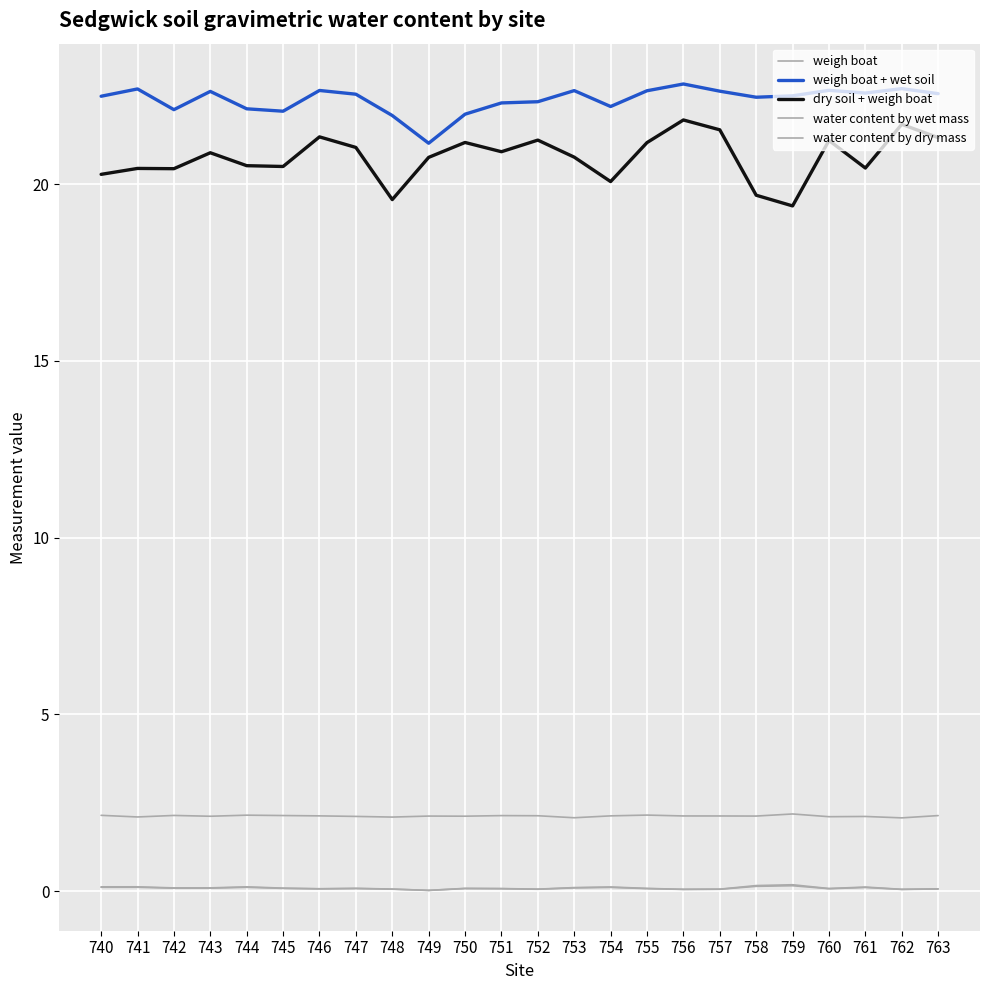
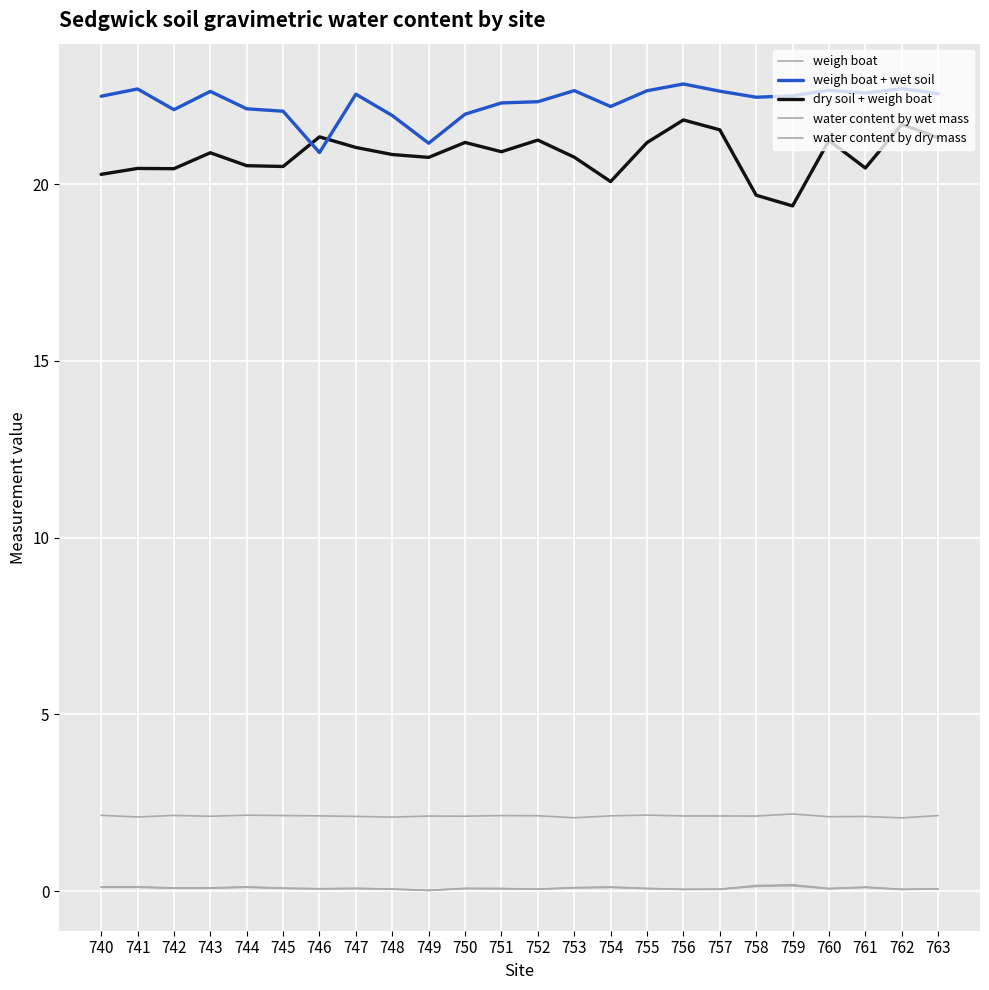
  {
    "weigh boat + wet soil": {
      "740": 22.5,
      "741": 22.7,
      "742": 22.1,
      "743": 22.6,
      "744": 22.1,
      "745": 22.1,
-     "746": 22.7,
+     "746": 20.9,
      "747": 22.5,
      "748": 21.9,
      "749": 21.2,
      "750": 22.0,
      "751": 22.3,
      "752": 22.3,
      "753": 22.6,
      "754": 22.2,
      "755": 22.6,
      "756": 22.8,
      "757": 22.6,
      "758": 22.5
    },
    "dry soil + weigh boat": {
      "740": 20.3,
      "741": 20.4,
      "742": 20.4,
      "743": 20.9,
      "744": 20.5,
      "745": 20.5,
      "746": 21.3,
      "747": 21.0,
-     "748": 19.6,
+     "748": 20.8,
      "749": 20.8,
      "750": 21.2,
      "751": 20.9,
      "752": 21.2,
      "753": 20.8,
      "754": 20.1,
      "755": 21.2,
      "756": 21.8,
      "757": 21.5,
      "758": 19.7,
      "759": 19.4,
      "761": 20.5
    }
  }
